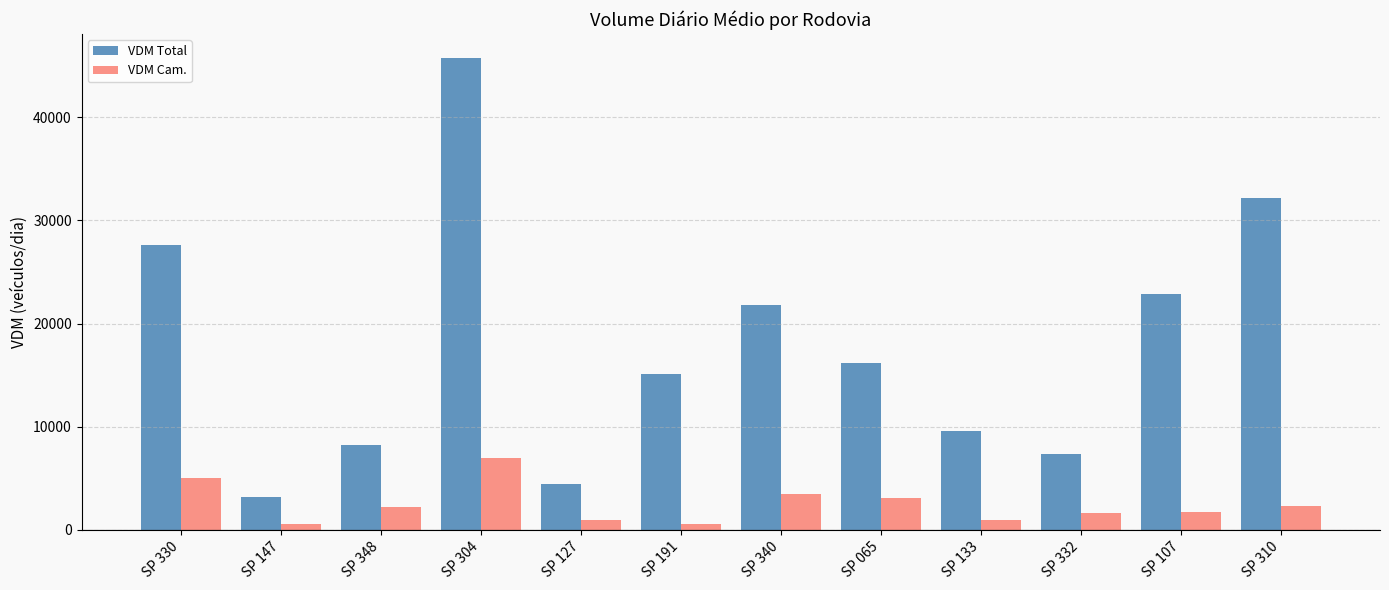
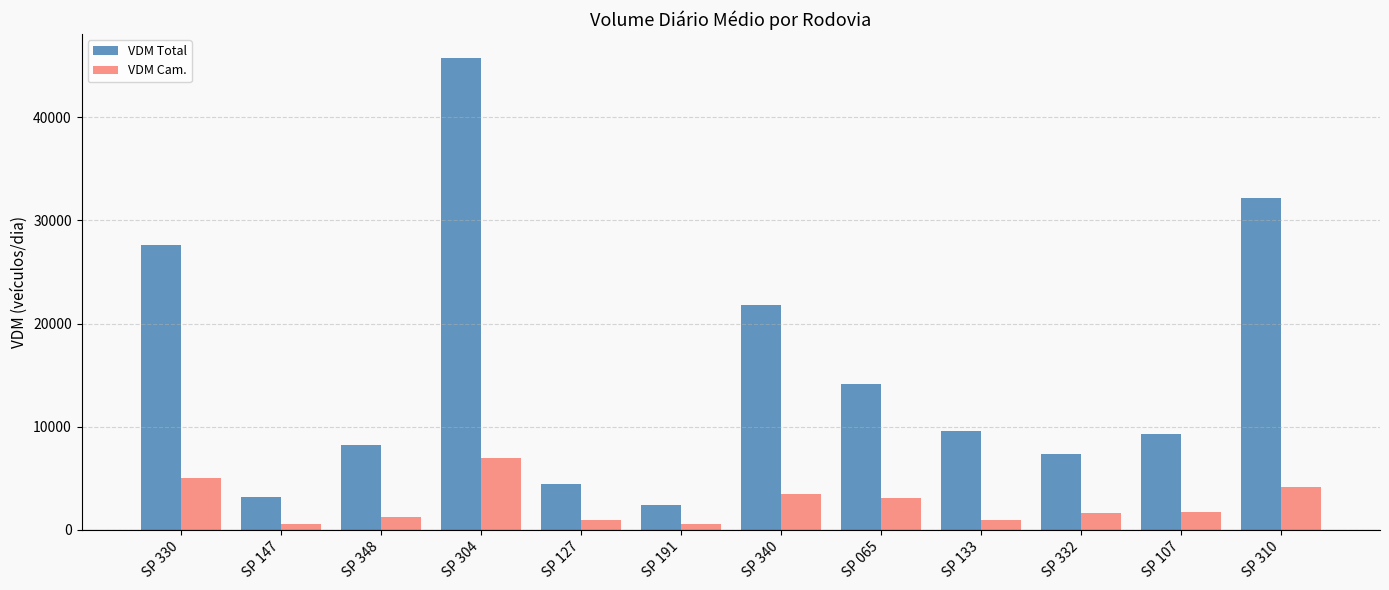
  {
    "VDM Total": {
      "SP 330": 27600,
      "SP 147": 3200,
      "SP 348": 8200,
      "SP 304": 45800,
      "SP 127": 4400,
-     "SP 191": 15100,
+     "SP 191": 2400,
      "SP 340": 21800,
-     "SP 065": 16200,
+     "SP 065": 14200,
      "SP 133": 9600,
      "SP 332": 7400,
-     "SP 107": 22800,
+     "SP 107": 9300,
      "SP 310": 32200
    },
    "VDM Cam.": {
      "SP 330": 5000,
      "SP 147": 500,
-     "SP 348": 2200,
+     "SP 348": 1200,
      "SP 304": 6900,
      "SP 127": 1000,
      "SP 191": 600,
      "SP 340": 3500,
      "SP 065": 3000,
      "SP 133": 900,
      "SP 332": 1600,
      "SP 107": 1700,
-     "SP 310": 2300
+     "SP 310": 4200
    }
  }
